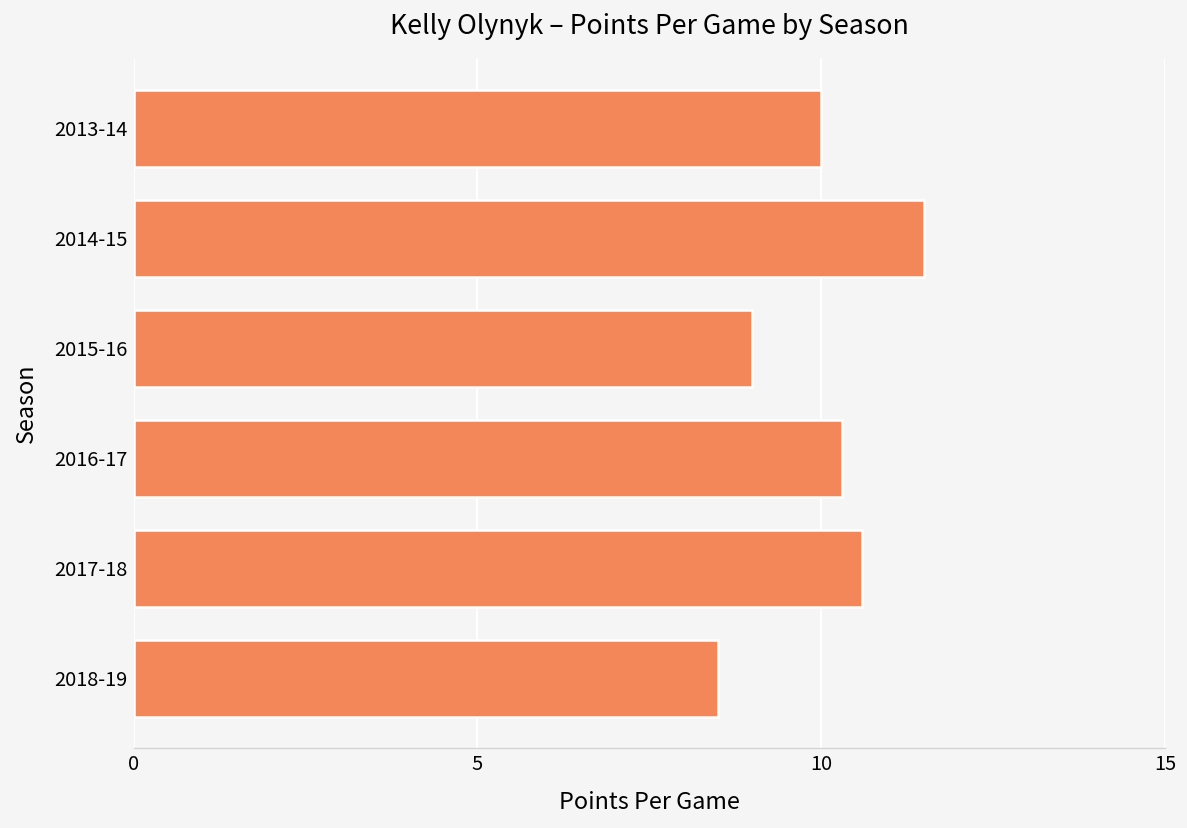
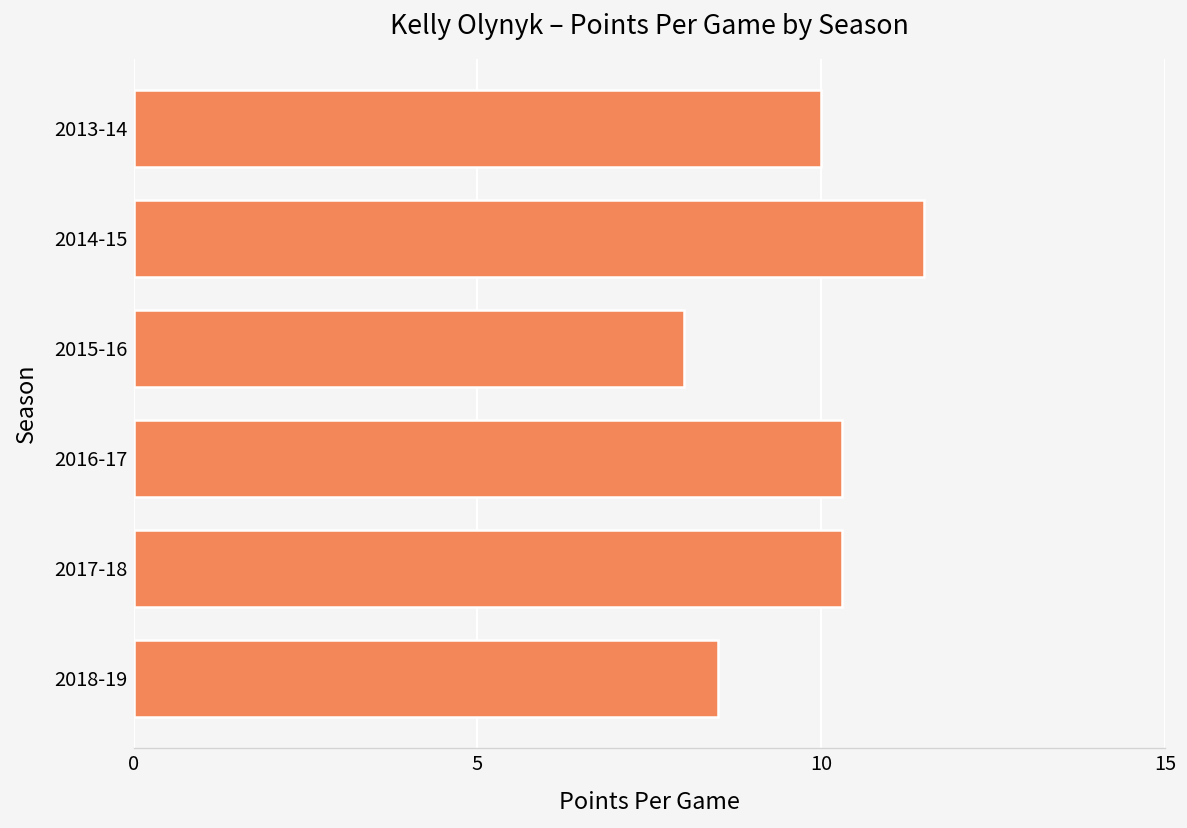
  {
    "2013-14": 10.0,
    "2014-15": 11.5,
-   "2015-16": 9,
+   "2015-16": 8,
    "2016-17": 10.3,
-   "2017-18": 10.6,
+   "2017-18": 10.3,
    "2018-19": 8.5
  }
